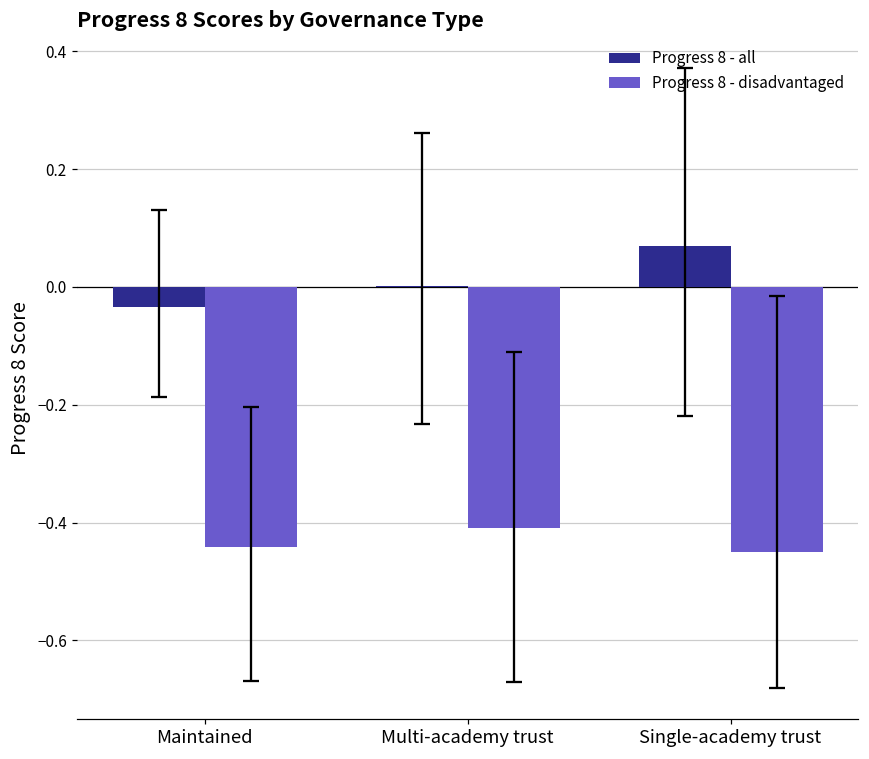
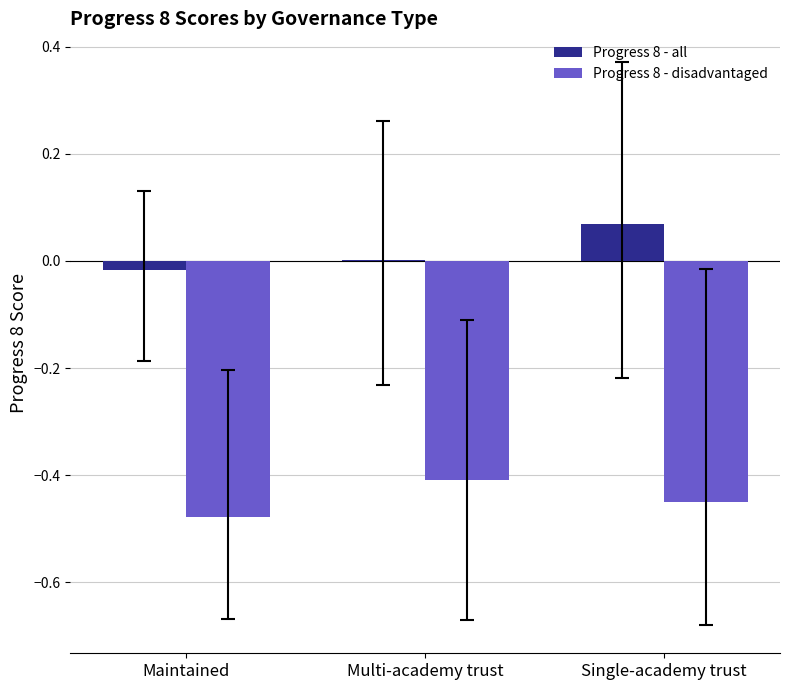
  {
    "Progress 8 - all": {
-     "Maintained": -0.03,
+     "Maintained": -0.02,
      "Single-academy trust": 0.07
    },
    "Progress 8 - disadvantaged": {
-     "Maintained": -0.44,
+     "Maintained": -0.48,
      "Multi-academy trust": -0.41,
      "Single-academy trust": -0.45
    }
  }
